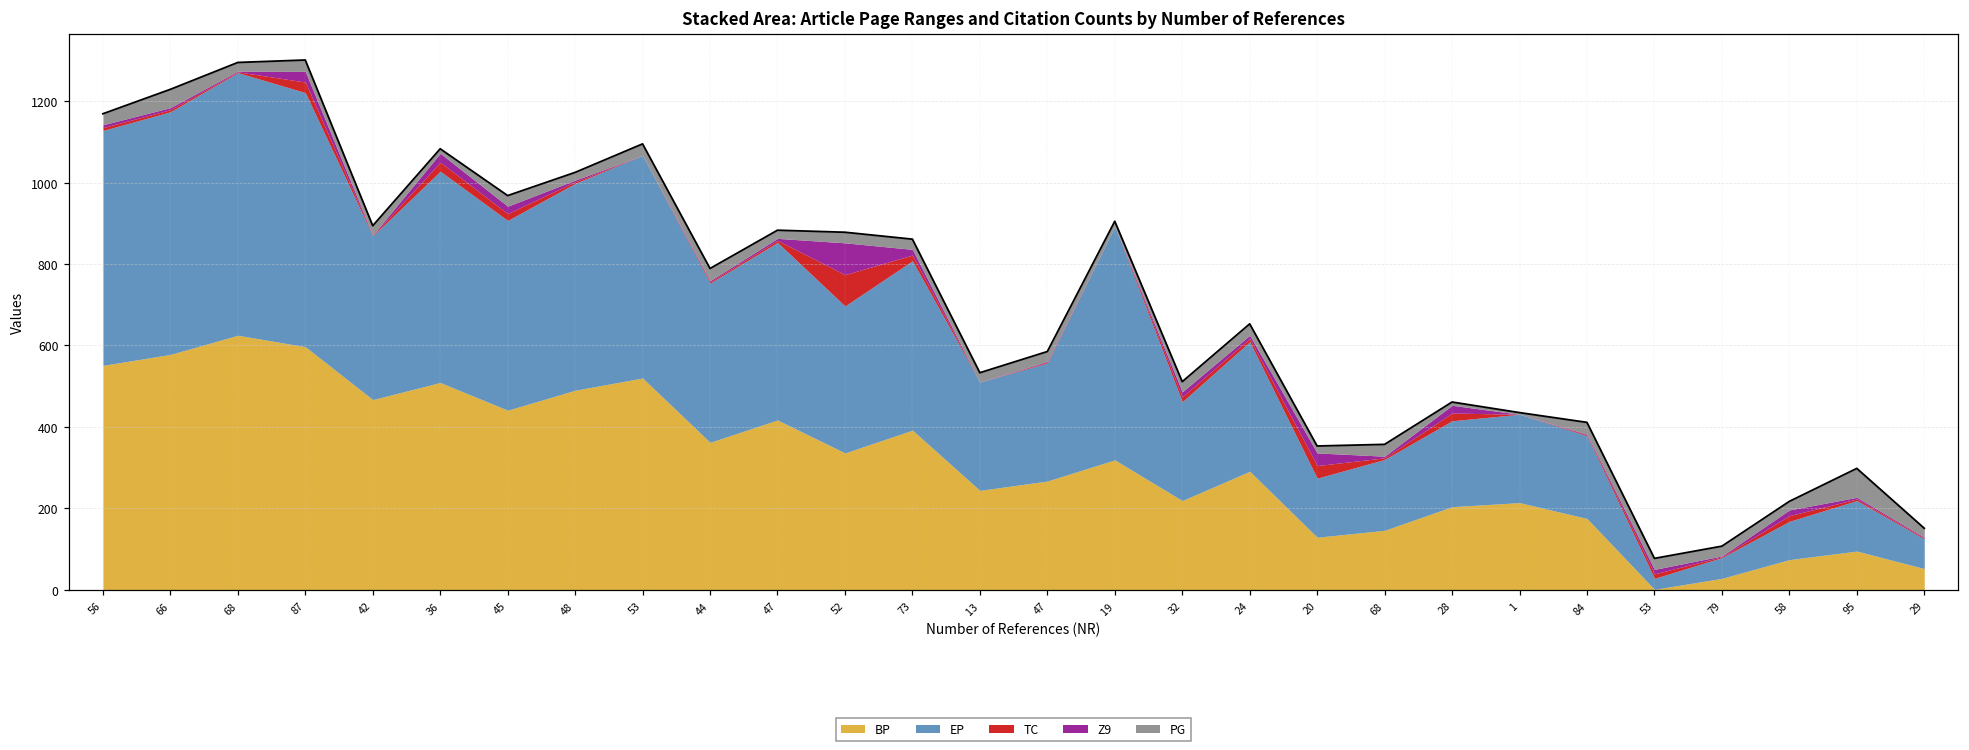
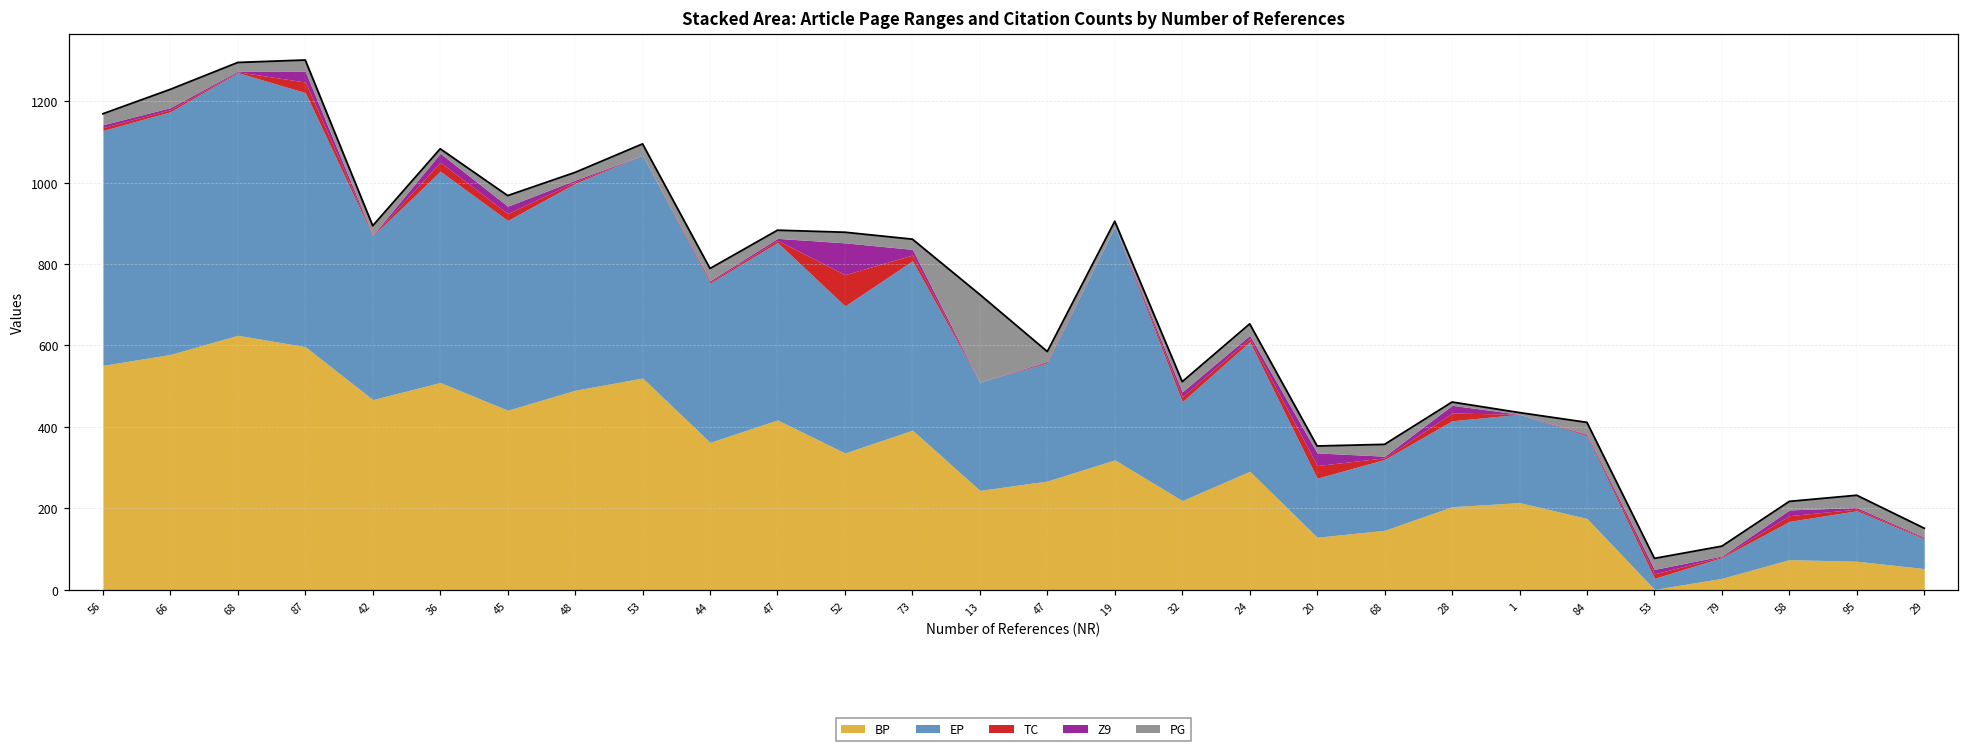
  {
    "BP": {
      "56": 550,
      "66": 580,
      "87": 600,
      "42": 470,
      "36": 510,
      "45": 440,
      "48": 490,
      "44": 360,
      "52": 340,
      "73": 390,
      "13": 240,
      "19": 320,
      "32": 220,
      "24": 290,
      "20": 130,
      "28": 200,
      "1": 210,
      "84": 180,
      "79": 30,
      "58": 70,
-     "95": 100,
+     "95": 70,
      "29": 50
    },
    "EP": {
      "87": 620,
      "36": 520,
      "45": 470,
      "52": 360,
      "73": 420,
      "32": 240,
      "24": 320,
      "20": 150,
      "28": 210,
      "58": 90
    },
    "TC": {
      "87": 30,
      "36": 20,
      "45": 20,
      "52": 80,
      "73": 10,
      "32": 10,
      "24": 10,
      "20": 30,
      "28": 20,
      "58": 10
    },
    "Z9": {
      "56": 10,
      "87": 30,
      "36": 20,
      "45": 20,
      "52": 80,
      "73": 10,
      "32": 10,
      "24": 10,
      "20": 30,
      "28": 20,
      "58": 10
    },
    "PG": {
      "56": 30,
      "66": 50,
      "87": 30,
      "42": 20,
      "36": 10,
      "45": 30,
      "48": 20,
      "44": 30,
      "52": 30,
      "73": 30,
-     "13": 20,
+     "13": 220,
      "19": 10,
      "32": 30,
      "24": 30,
      "20": 20,
      "28": 10,
      "84": 30,
      "79": 20,
      "58": 20,
-     "95": 70,
+     "95": 30,
      "29": 20
    }
  }
